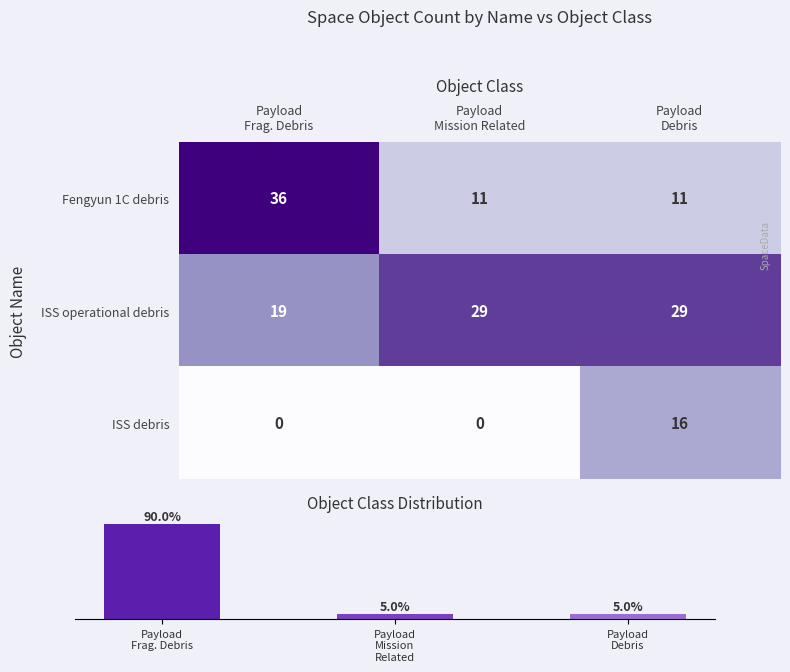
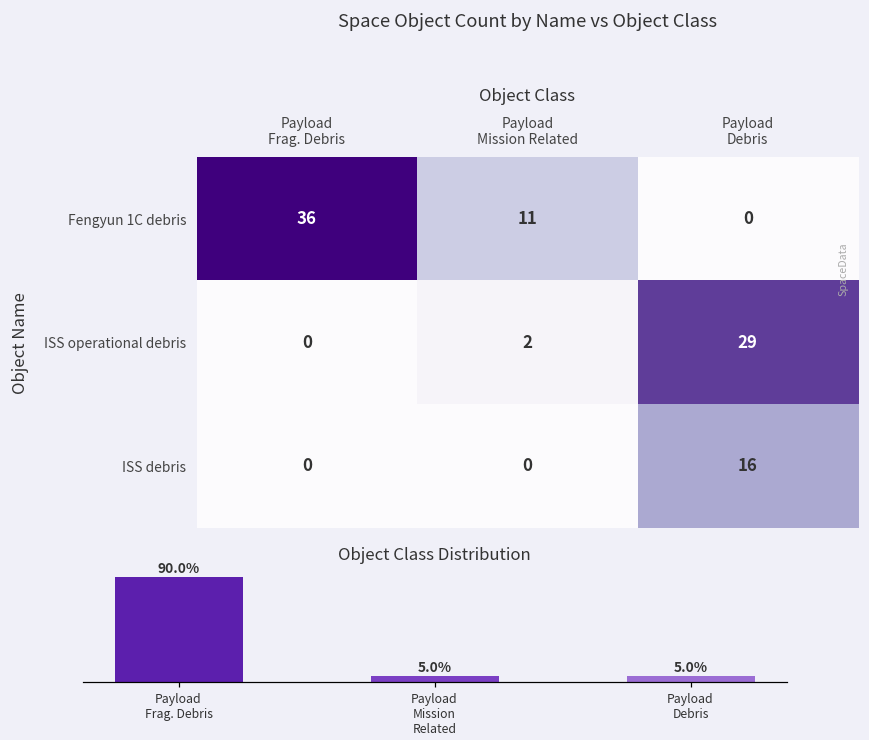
  {
    "Space Object Count by Name vs Object Class": {
      "Fengyun 1C debris": {
        "Payload Frag. Debris": 36,
        "Payload Mission Related": 11,
-       "Payload Debris": 11
+       "Payload Debris": 0
      },
      "ISS operational debris": {
-       "Payload Frag. Debris": 19,
-       "Payload Mission Related": 29,
+       "Payload Frag. Debris": 0,
+       "Payload Mission Related": 2,
        "Payload Debris": 29
      },
      "ISS debris": {
        "Payload Frag. Debris": 0,
        "Payload Mission Related": 0,
        "Payload Debris": 16
      }
    }
  }
